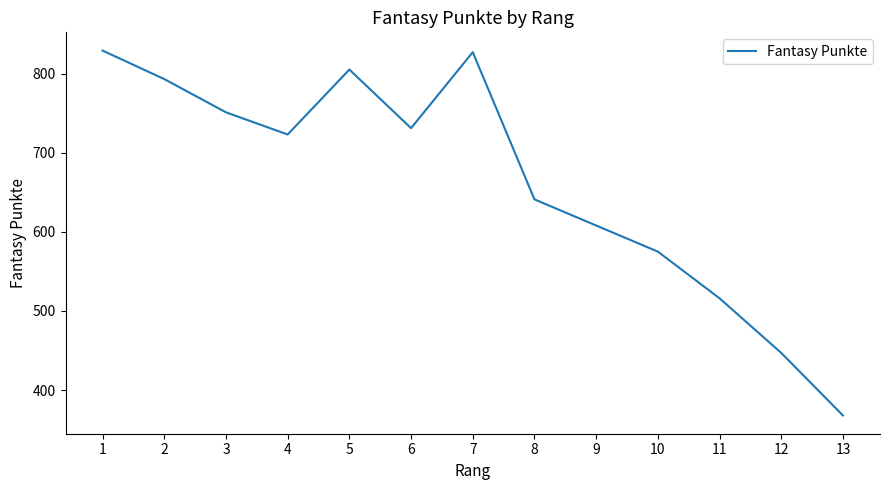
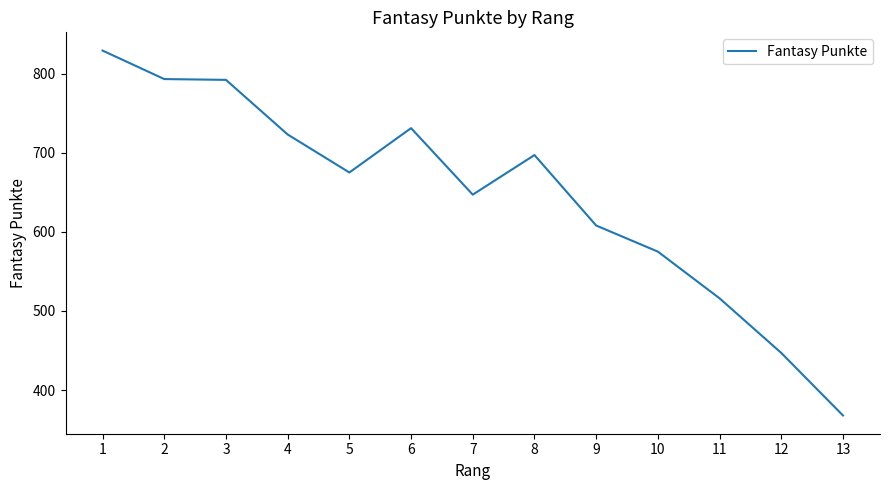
  {
    "1": 830,
    "2": 790,
-   "3": 750,
+   "3": 790,
    "4": 720,
-   "5": 810,
+   "5": 680,
    "6": 730,
-   "7": 830,
-   "8": 640,
+   "7": 650,
+   "8": 700,
    "9": 610,
    "10": 580,
    "11": 520,
    "12": 450,
    "13": 370
  }
